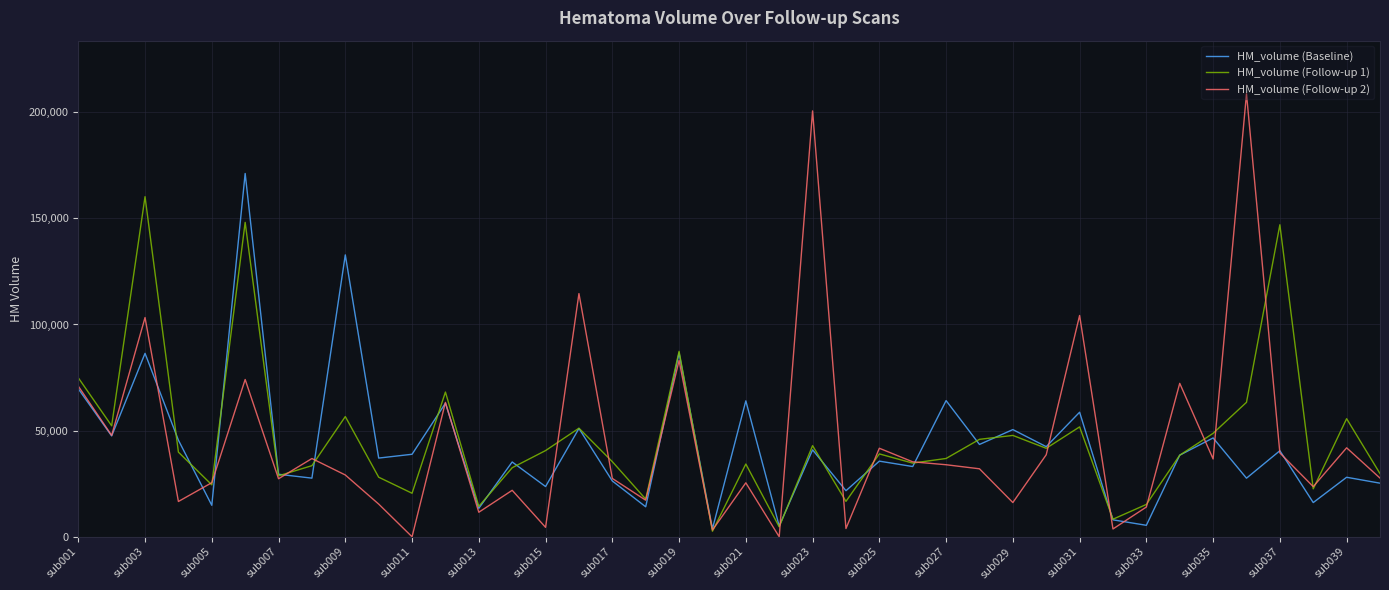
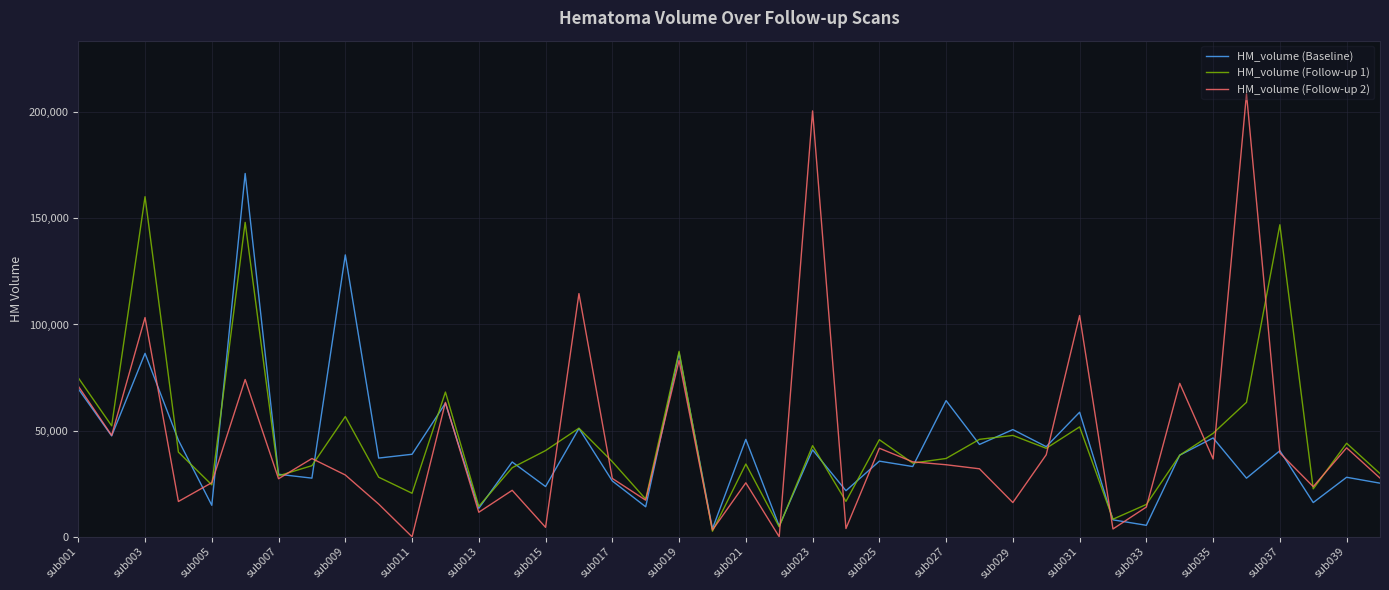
  {
    "HM_volume (Baseline)": {
      "sub001": "70,000",
      "sub003": "86,000",
      "sub005": "15,000",
      "sub009": "133,000",
      "sub011": "39,000",
      "sub015": "24,000",
      "sub017": "26,000",
-     "sub021": "64,000",
+     "sub021": "46,000",
      "sub023": "41,000",
      "sub025": "36,000",
      "sub027": "64,000",
      "sub029": "50,000",
      "sub031": "59,000",
      "sub033": "5,000",
      "sub035": "47,000",
      "sub039": "28,000"
    },
    "HM_volume (Follow-up 1)": {
      "sub001": "75,000",
      "sub003": "160,000",
      "sub009": "57,000",
      "sub011": "21,000",
      "sub015": "41,000",
      "sub017": "35,000",
      "sub021": "34,000",
      "sub023": "43,000",
-     "sub025": "39,000",
+     "sub025": "46,000",
      "sub027": "37,000",
      "sub029": "48,000",
      "sub031": "52,000",
      "sub033": "15,000",
      "sub035": "49,000",
      "sub037": "147,000",
-     "sub039": "56,000"
+     "sub039": "44,000"
    },
    "HM_volume (Follow-up 2)": {
      "sub001": "71,000",
      "sub003": "103,000",
      "sub007": "27,000",
      "sub009": "29,000",
      "sub011": "0",
      "sub013": "12,000",
      "sub015": "4,000",
      "sub017": "27,000",
      "sub019": "83,000",
      "sub021": "25,000",
      "sub023": "201,000",
      "sub025": "42,000",
      "sub027": "34,000",
      "sub029": "16,000",
      "sub031": "104,000",
      "sub033": "14,000",
      "sub035": "37,000",
      "sub039": "42,000"
    }
  }
